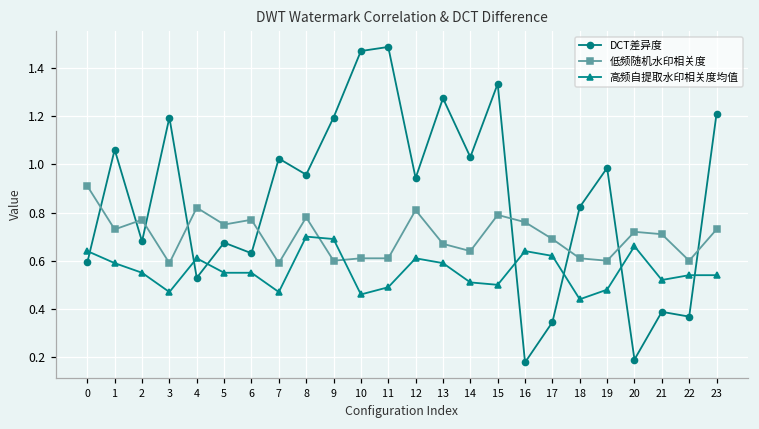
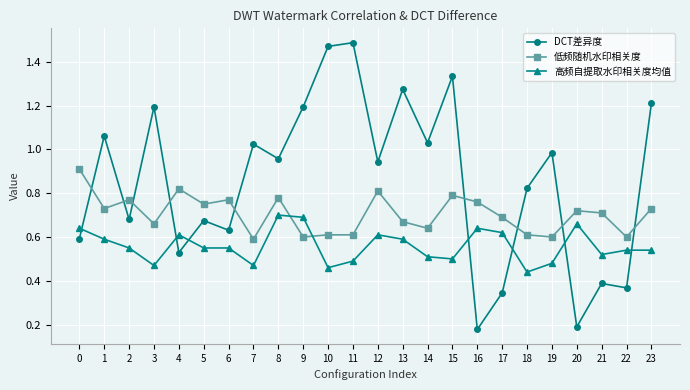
  {
    "低频随机水印相关度": {
      "0": 0.91,
      "1": 0.73,
      "2": 0.77,
-     "3": 0.59,
+     "3": 0.66,
      "4": 0.82,
      "5": 0.75,
      "6": 0.77,
      "7": 0.59,
      "8": 0.78,
      "9": 0.60,
      "10": 0.61,
      "11": 0.61,
      "12": 0.81,
      "13": 0.67,
      "14": 0.64,
      "15": 0.79,
      "16": 0.76,
      "17": 0.69,
      "18": 0.61,
      "19": 0.60,
      "20": 0.72,
      "21": 0.71,
      "22": 0.60,
      "23": 0.73
    }
  }
